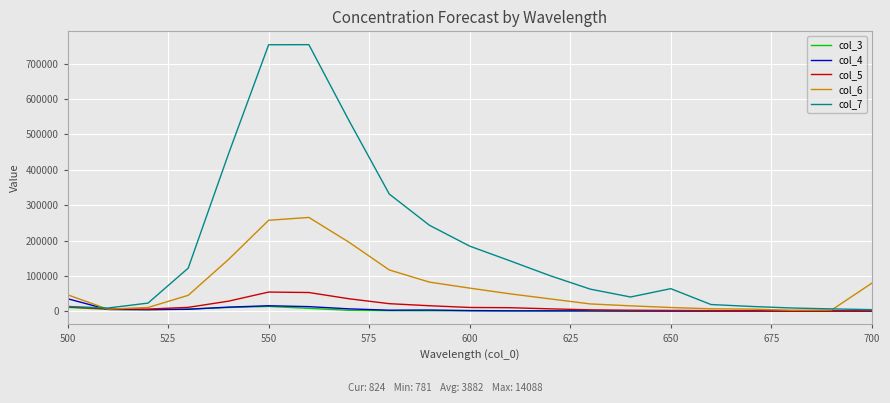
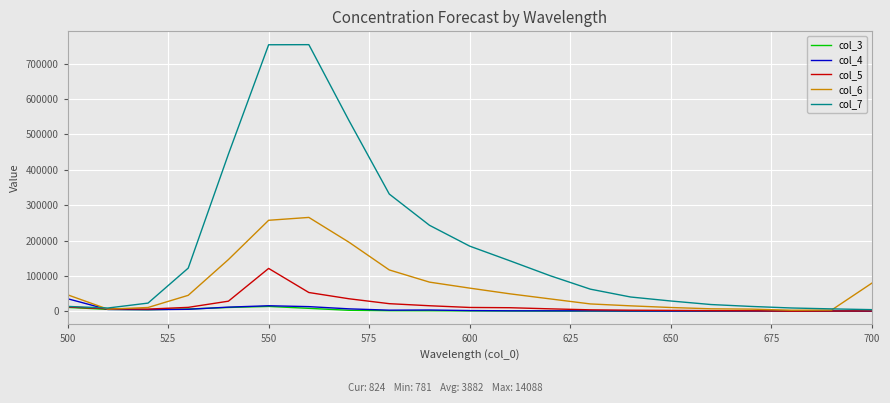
  {
    "col_4": {
      "500": 40000
    },
    "col_5": {
-     "550": 50000,
+     "550": 120000,
      "600": 10000
    },
    "col_6": {
      "500": 50000,
      "550": 260000,
      "600": 70000,
      "650": 10000,
      "700": 80000
    },
    "col_7": {
      "550": 750000,
      "600": 180000,
-     "650": 60000
+     "650": 30000
    }
  }
